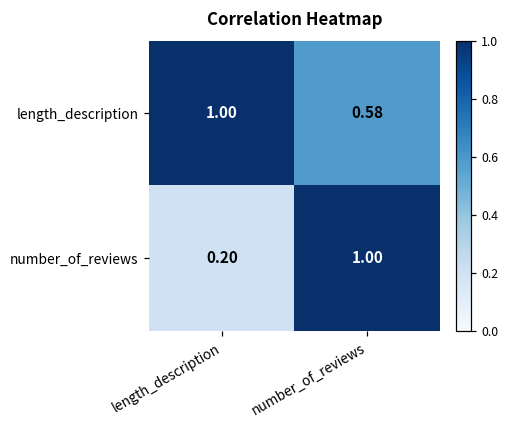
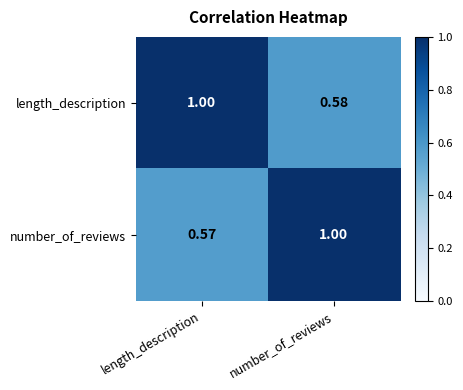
  {
    "length_description": {
      "length_description": 1.00,
      "number_of_reviews": 0.58
    },
    "number_of_reviews": {
-     "length_description": 0.20,
+     "length_description": 0.57,
      "number_of_reviews": 1.00
    }
  }
